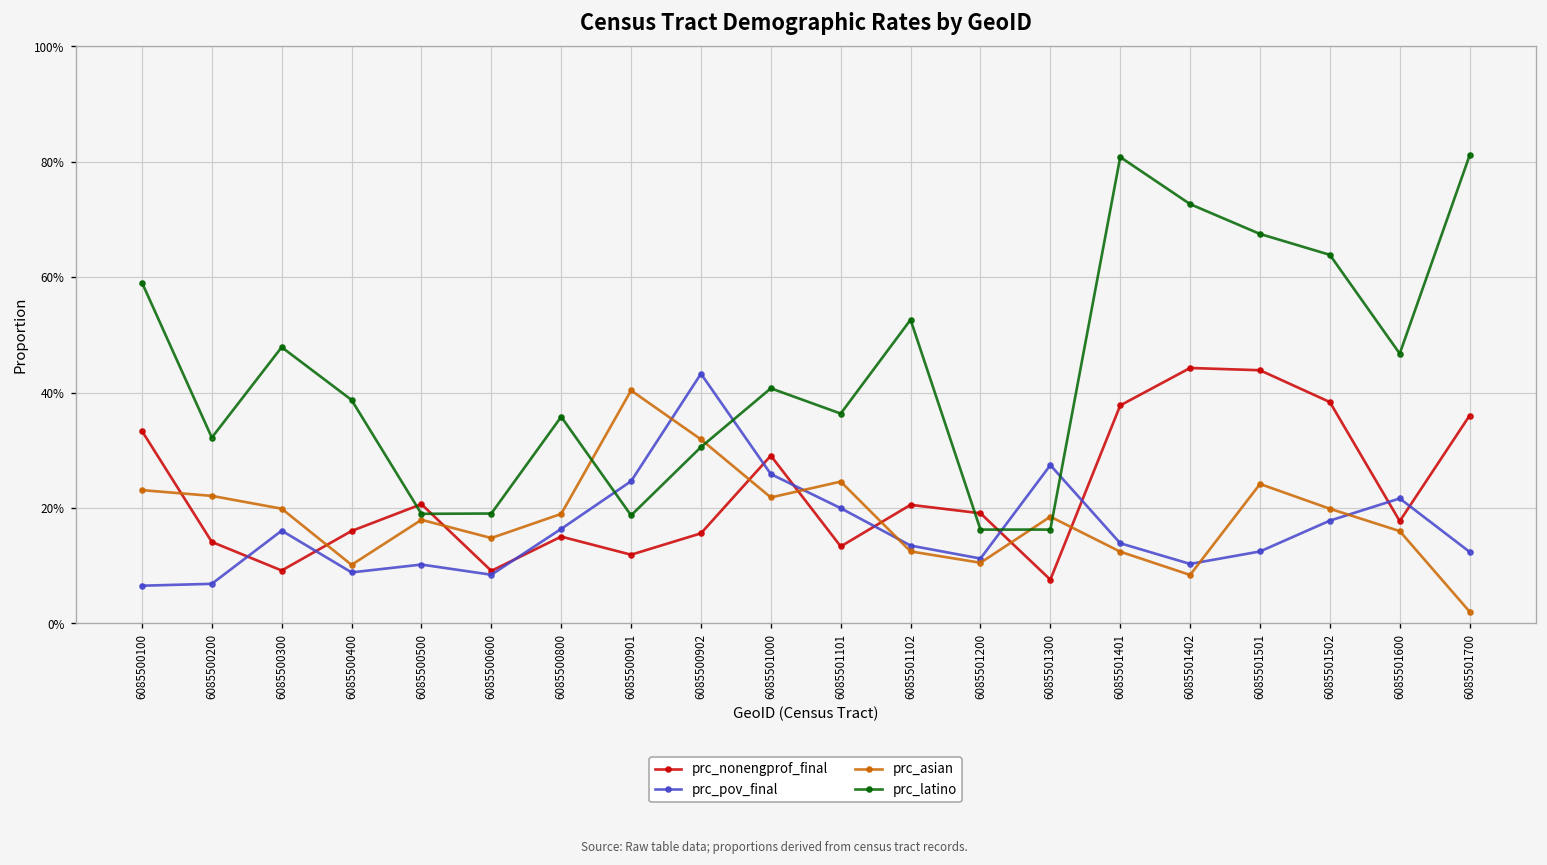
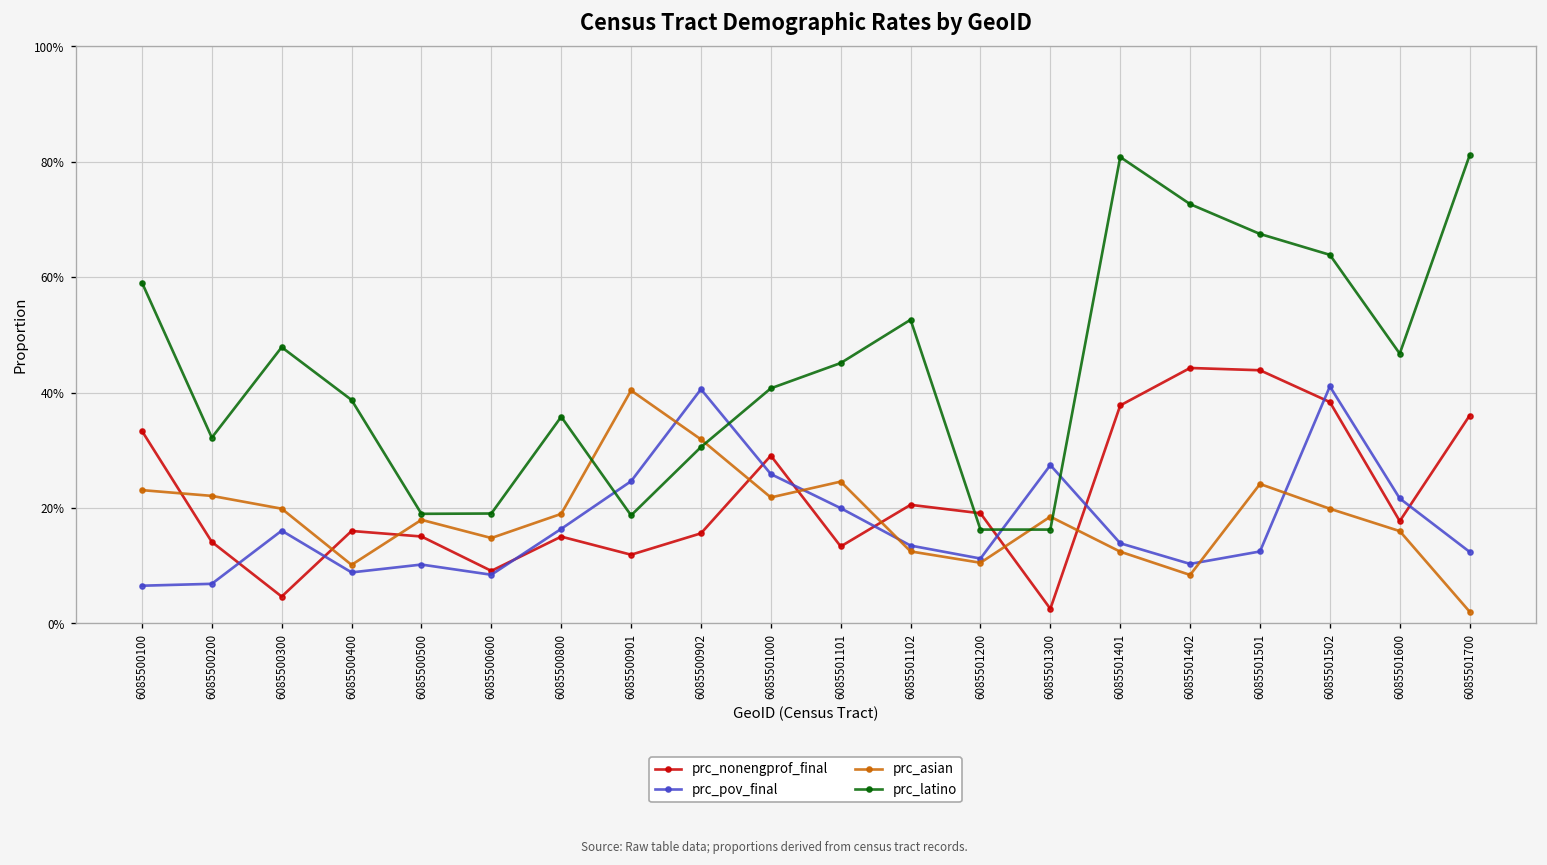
  {
    "prc_nonengprof_final": {
      "6085500100": "33%",
      "6085500200": "14%",
-     "6085500300": "9%",
+     "6085500300": "5%",
      "6085500400": "16%",
-     "6085500500": "21%",
+     "6085500500": "15%",
      "6085500600": "9%",
      "6085500800": "15%",
      "6085500901": "12%",
      "6085500902": "16%",
      "6085501000": "29%",
      "6085501101": "13%",
      "6085501102": "21%",
      "6085501200": "19%",
-     "6085501300": "8%",
+     "6085501300": "3%",
      "6085501401": "38%",
      "6085501402": "44%",
      "6085501501": "44%",
      "6085501502": "38%",
      "6085501600": "18%",
      "6085501700": "36%"
    },
    "prc_pov_final": {
      "6085500100": "7%",
      "6085500200": "7%",
      "6085500300": "16%",
      "6085500400": "9%",
      "6085500500": "10%",
      "6085500600": "8%",
      "6085500800": "16%",
      "6085500901": "25%",
-     "6085500902": "43%",
+     "6085500902": "41%",
      "6085501000": "26%",
      "6085501101": "20%",
      "6085501102": "13%",
      "6085501200": "11%",
      "6085501300": "27%",
      "6085501401": "14%",
      "6085501402": "10%",
      "6085501501": "12%",
-     "6085501502": "18%",
+     "6085501502": "41%",
      "6085501600": "22%",
      "6085501700": "12%"
    },
    "prc_asian": {
      "6085500100": "23%",
      "6085500200": "22%",
      "6085500300": "20%",
      "6085500400": "10%",
      "6085500500": "18%",
      "6085500600": "15%",
      "6085500800": "19%",
      "6085500901": "40%",
      "6085500902": "32%",
      "6085501000": "22%",
      "6085501101": "25%",
      "6085501102": "12%",
      "6085501200": "10%",
      "6085501300": "18%",
      "6085501401": "12%",
      "6085501402": "8%",
      "6085501501": "24%",
      "6085501502": "20%",
      "6085501600": "16%",
      "6085501700": "2%"
    },
    "prc_latino": {
      "6085500100": "59%",
      "6085500200": "32%",
      "6085500300": "48%",
      "6085500400": "39%",
      "6085500500": "19%",
      "6085500600": "19%",
      "6085500800": "36%",
      "6085500901": "19%",
      "6085500902": "31%",
      "6085501000": "41%",
-     "6085501101": "36%",
+     "6085501101": "45%",
      "6085501102": "53%",
      "6085501200": "16%",
      "6085501300": "16%",
      "6085501401": "81%",
      "6085501402": "73%",
      "6085501501": "67%",
      "6085501502": "64%",
      "6085501600": "47%",
      "6085501700": "81%"
    }
  }
